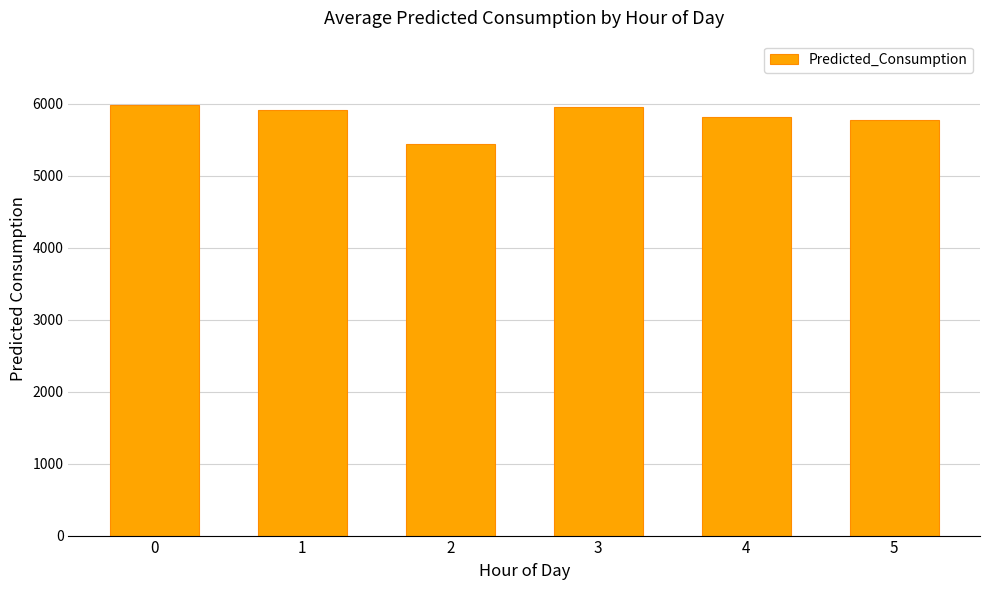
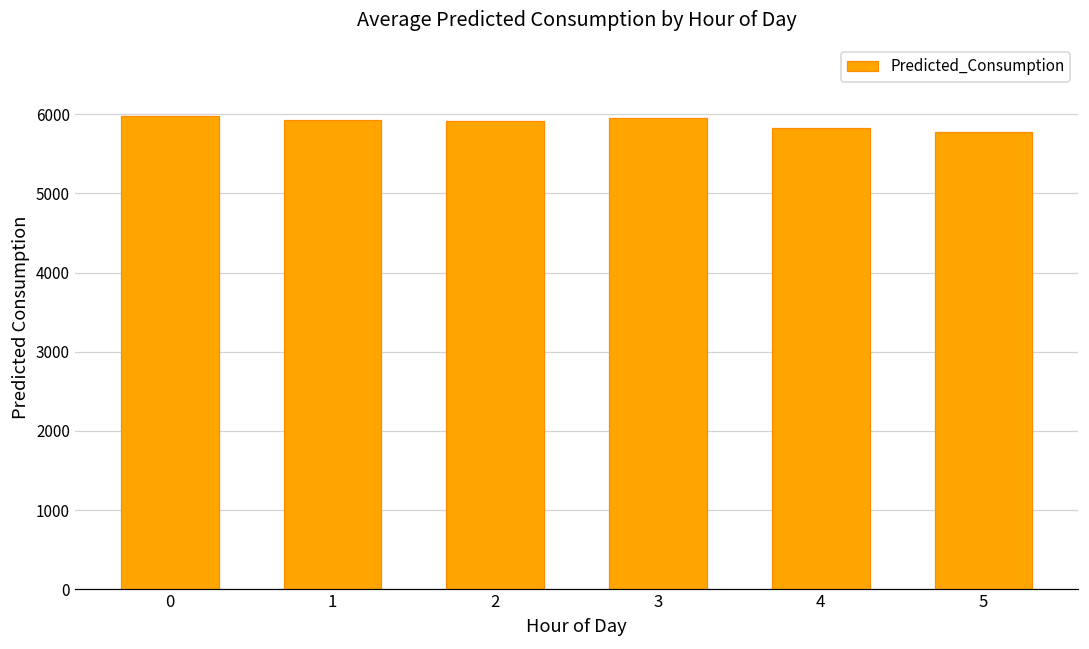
  {
    "0": 6000,
    "1": 5900,
-   "2": 5400,
+   "2": 5900,
    "3": 6000,
    "4": 5800,
    "5": 5800
  }
